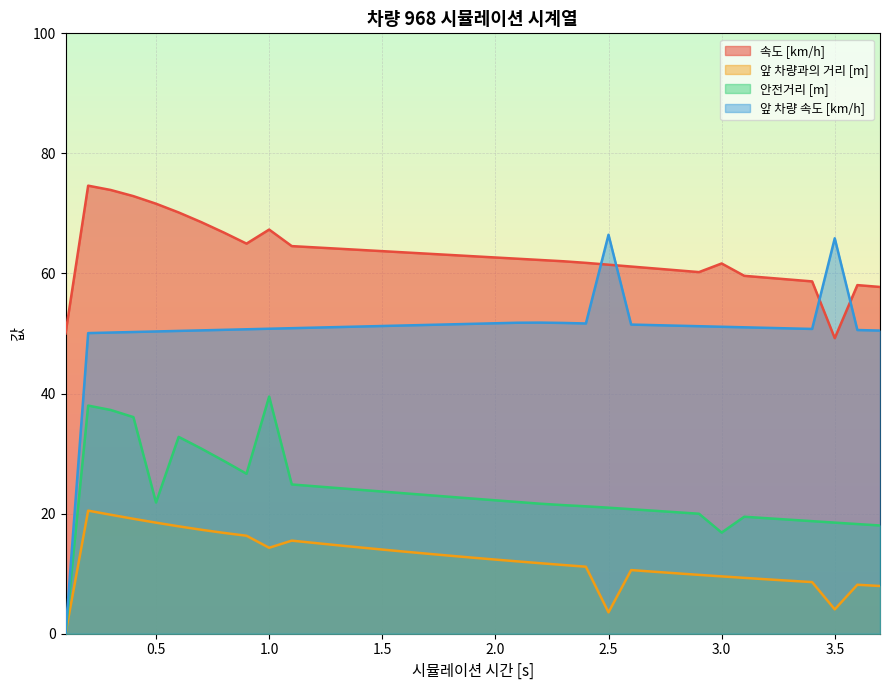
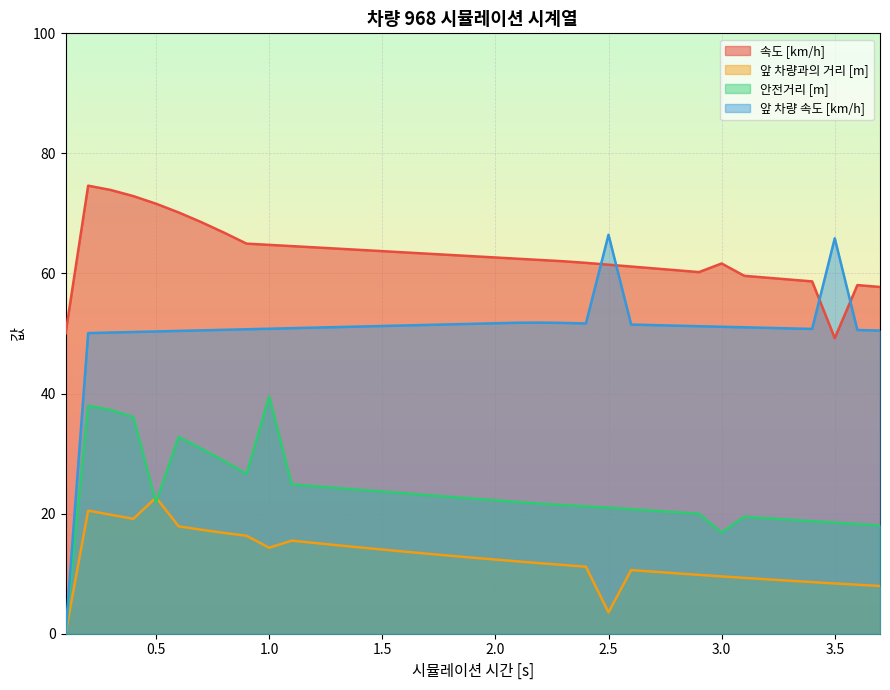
  {
    "속도 [km/h]": {
      "0.5": 72,
-     "1.0": 67,
+     "1.0": 65,
      "1.5": 64,
      "2.0": 63,
      "2.5": 61,
      "3.0": 62,
      "3.5": 49
    },
    "앞 차량과의 거리 [m]": {
-     "0.5": 18,
+     "0.5": 23,
      "1.0": 14,
      "1.5": 14,
      "2.0": 12,
      "2.5": 4,
      "3.0": 10,
-     "3.5": 4
+     "3.5": 8
    },
    "안전거리 [m]": {
      "0.5": 22,
      "1.0": 40,
      "1.5": 24,
      "2.0": 22,
      "2.5": 21,
      "3.0": 17,
      "3.5": 19
    },
    "앞 차량 속도 [km/h]": {
      "0.5": 50,
      "1.0": 51,
      "1.5": 51,
      "2.0": 52,
      "2.5": 66,
      "3.0": 51,
      "3.5": 66
    }
  }
